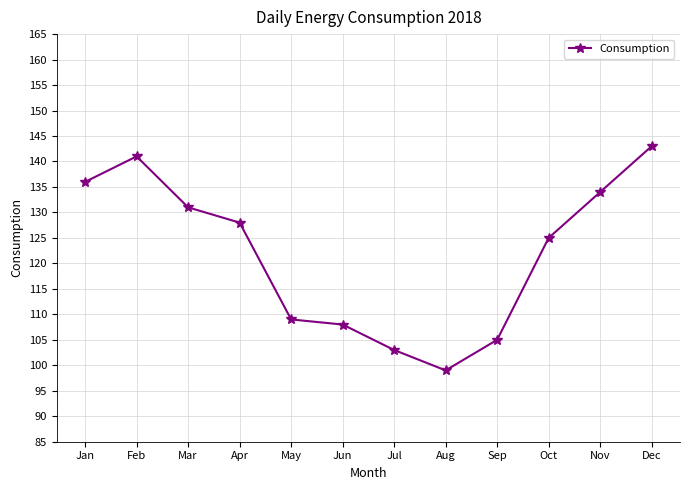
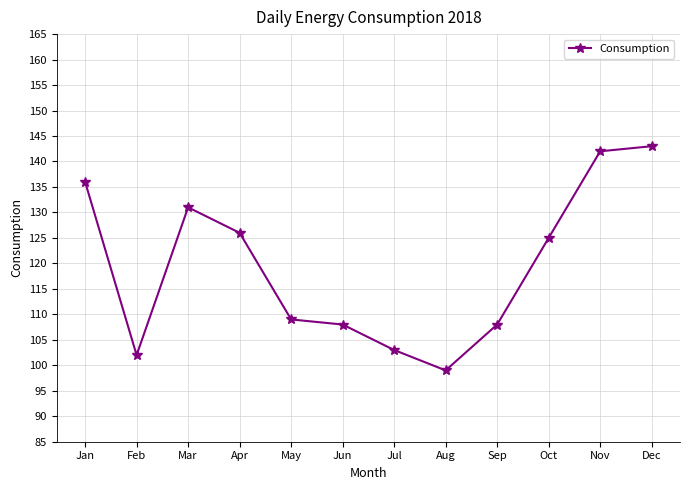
  {
    "Jan": 136,
-   "Feb": 141,
+   "Feb": 102,
    "Mar": 131,
-   "Apr": 128,
+   "Apr": 126,
    "May": 109,
    "Jun": 108,
    "Jul": 103,
    "Aug": 99,
-   "Sep": 105,
+   "Sep": 108,
    "Oct": 125,
-   "Nov": 134,
+   "Nov": 142,
    "Dec": 143
  }
